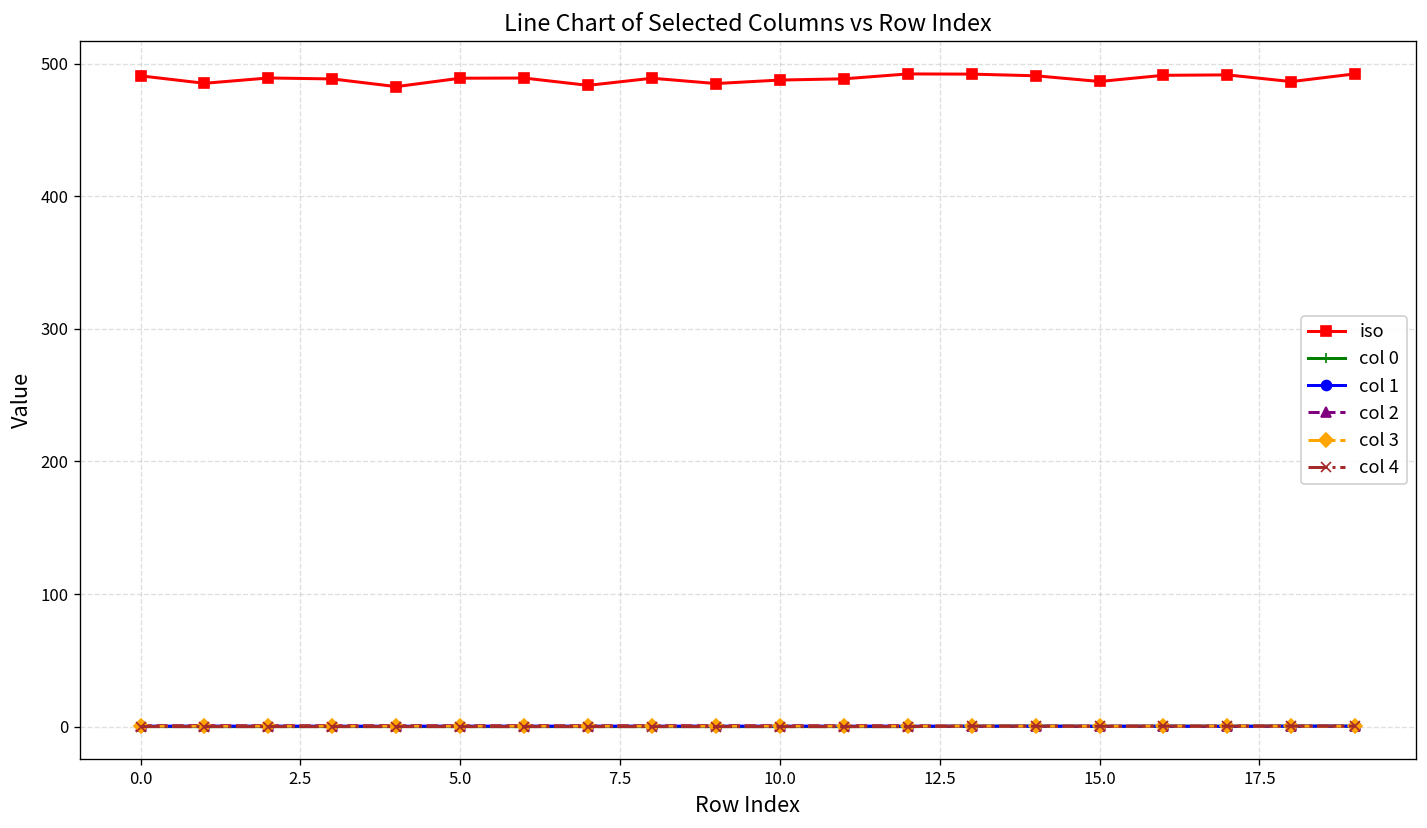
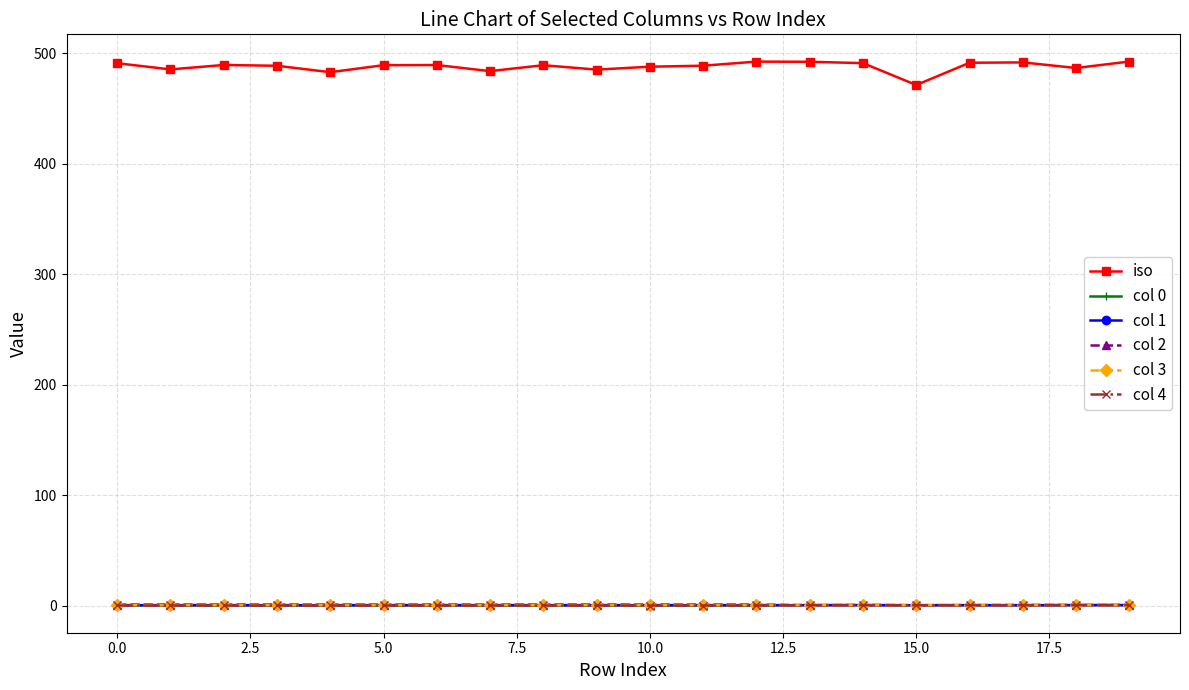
  {
    "iso": {
      "0.0": 491,
      "5.0": 489,
      "10.0": 488,
-     "15.0": 487
+     "15.0": 471
    }
  }
